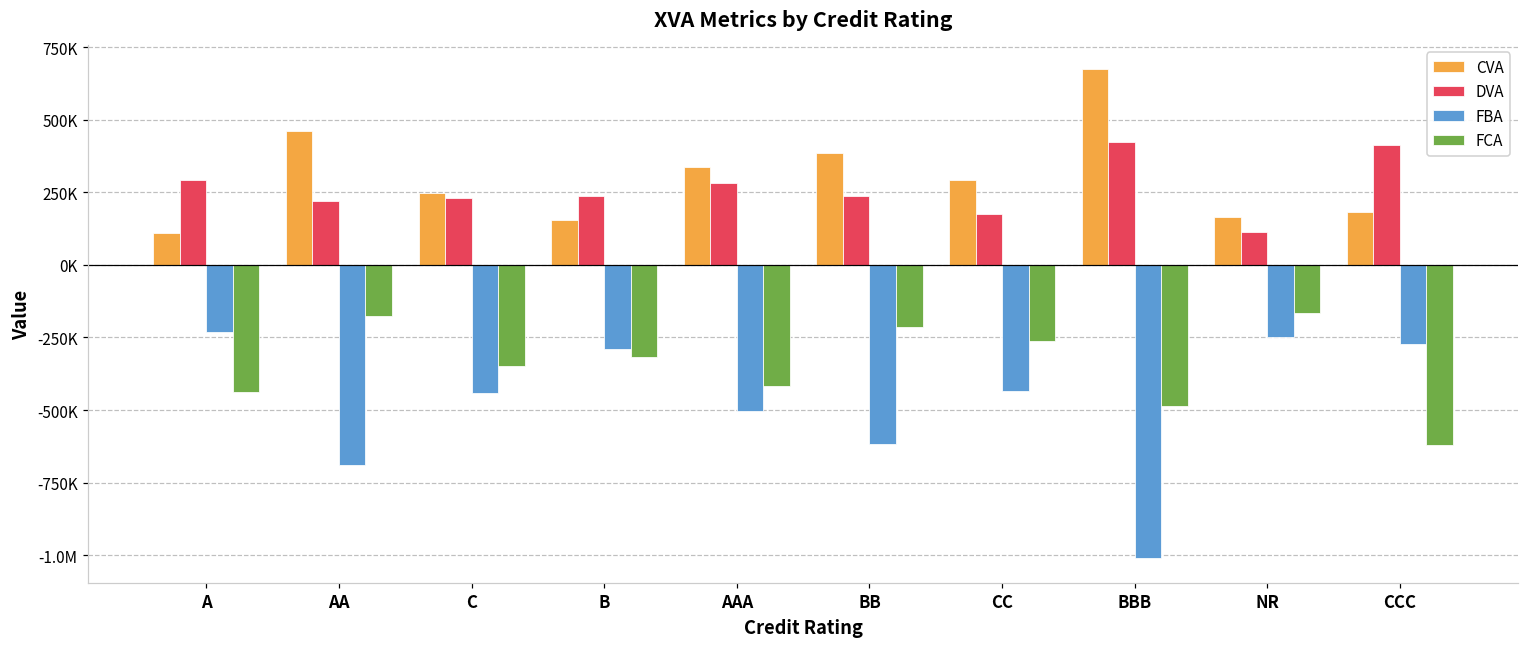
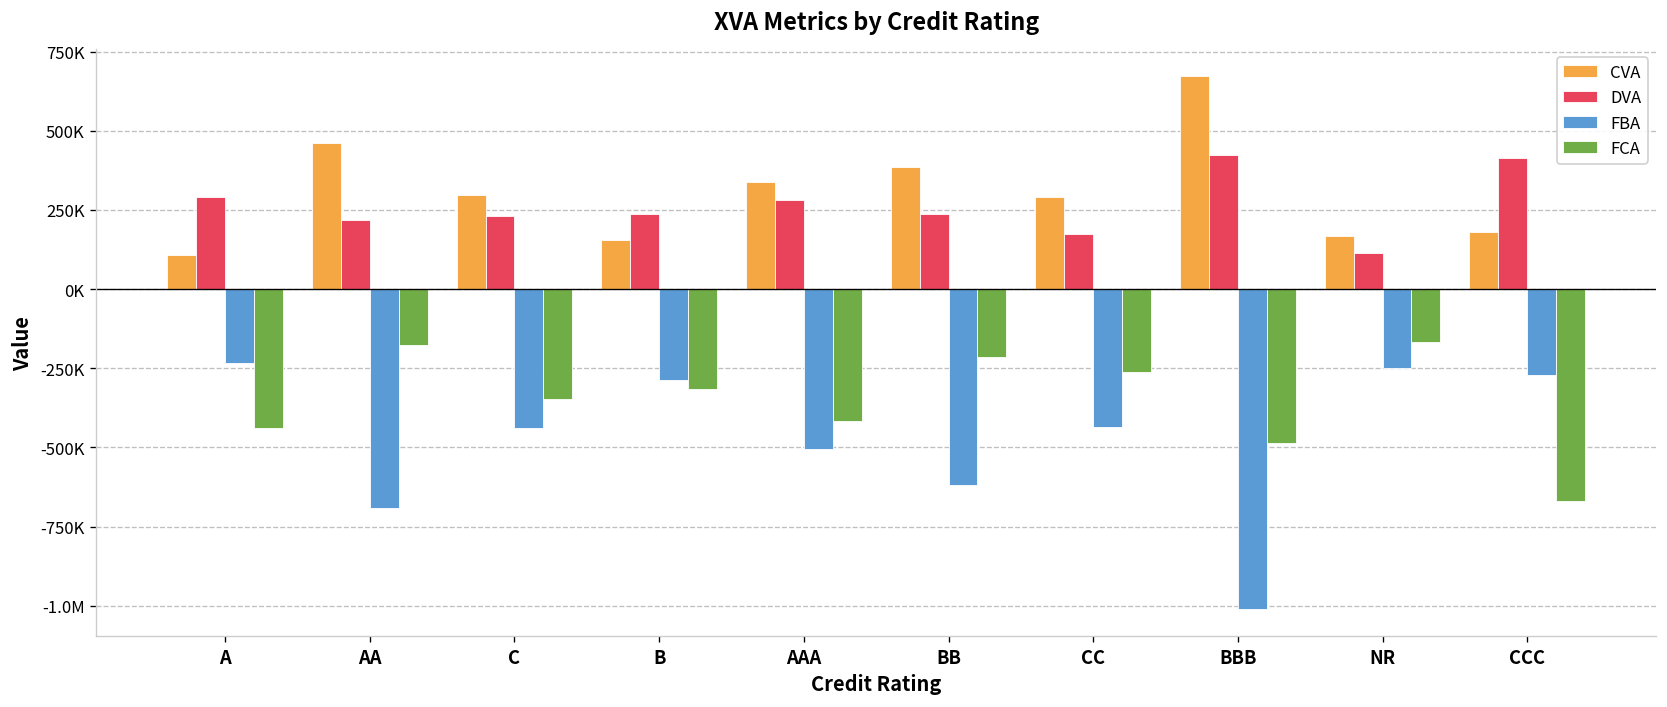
  {
    "CVA": {
      "A": 110000,
      "AA": 460000,
-     "C": 250000,
+     "C": 300000,
      "B": 150000,
      "AAA": 340000,
      "BB": 390000,
      "CC": 290000,
      "BBB": 670000,
      "NR": 170000,
      "CCC": 180000
    },
    "DVA": {
      "A": 290000,
      "AA": 220000,
      "C": 230000,
      "B": 240000,
      "AAA": 280000,
      "BB": 240000,
      "CC": 180000,
      "BBB": 420000,
      "NR": 110000,
      "CCC": 410000
    },
    "FBA": {
      "A": -230000,
      "AA": -690000,
      "C": -440000,
      "B": -290000,
      "AAA": -500000,
      "BB": -620000,
      "CC": -430000,
      "BBB": -1010000,
      "NR": -250000,
      "CCC": -270000
    },
    "FCA": {
      "A": -440000,
      "AA": -180000,
      "C": -350000,
      "B": -320000,
      "AAA": -420000,
      "BB": -210000,
      "CC": -260000,
      "BBB": -490000,
      "NR": -170000,
-     "CCC": -620000
+     "CCC": -670000
    }
  }
